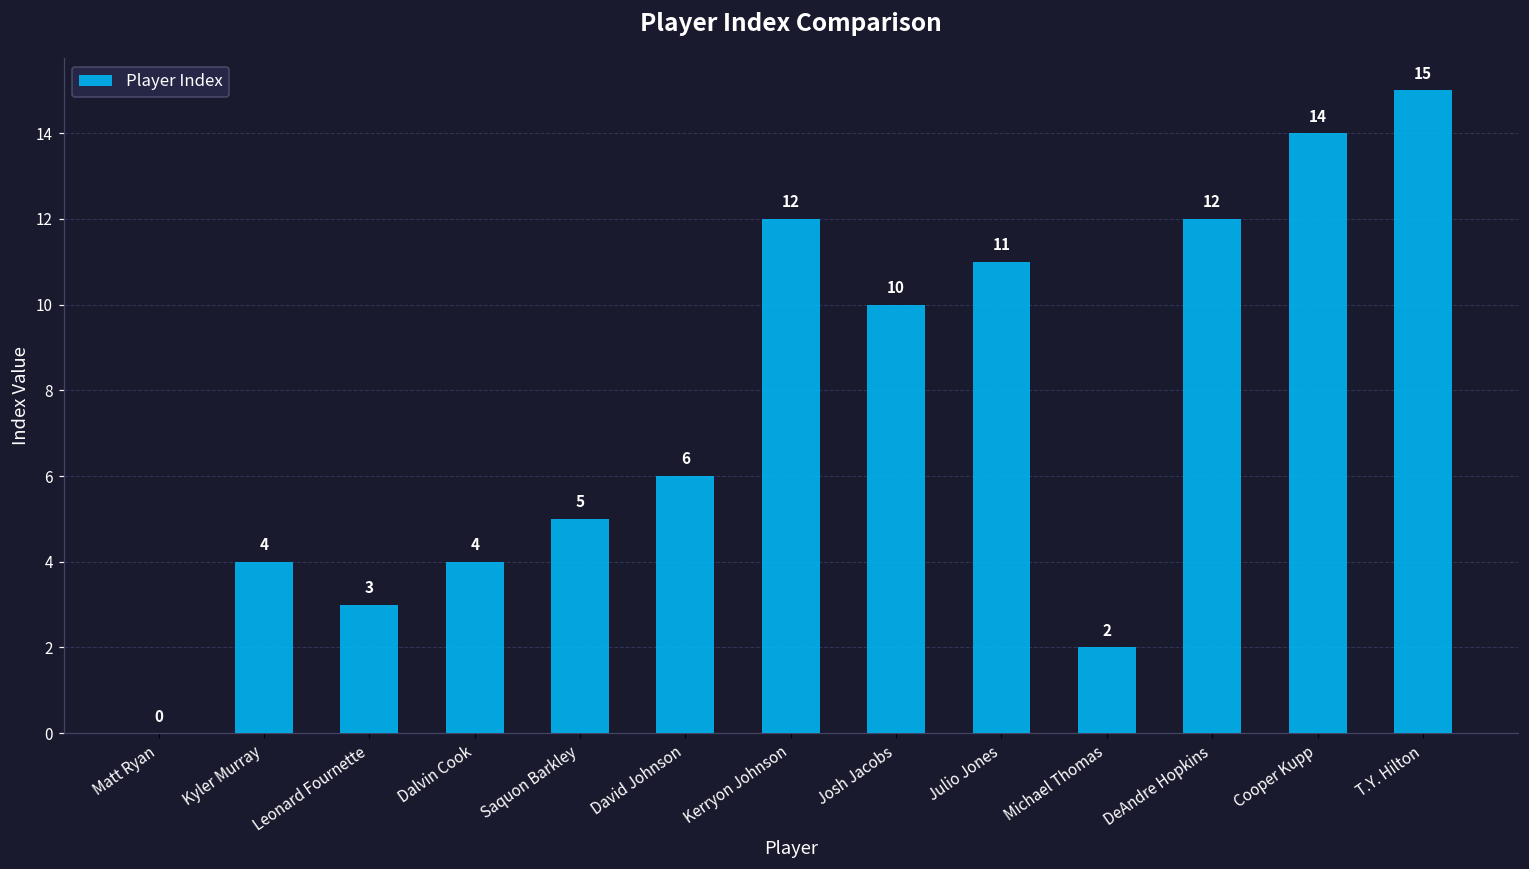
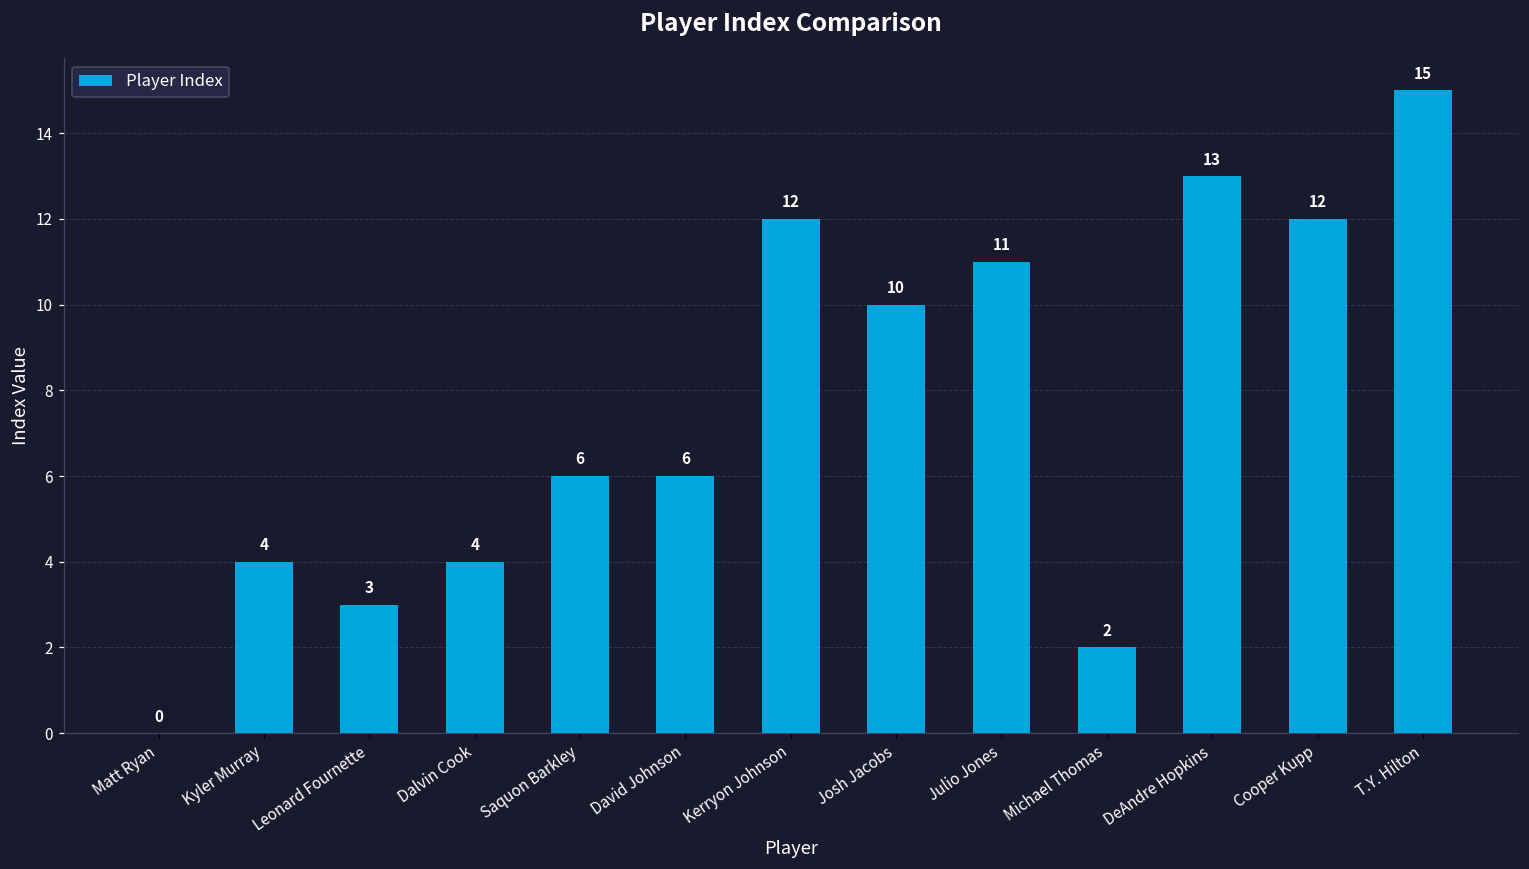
  {
    "Matt Ryan": 0,
    "Kyler Murray": 4,
    "Leonard Fournette": 3,
    "Dalvin Cook": 4,
-   "Saquon Barkley": 5,
+   "Saquon Barkley": 6,
    "David Johnson": 6,
    "Kerryon Johnson": 12,
    "Josh Jacobs": 10,
    "Julio Jones": 11,
    "Michael Thomas": 2,
-   "DeAndre Hopkins": 12,
-   "Cooper Kupp": 14,
+   "DeAndre Hopkins": 13,
+   "Cooper Kupp": 12,
    "T.Y. Hilton": 15
  }
